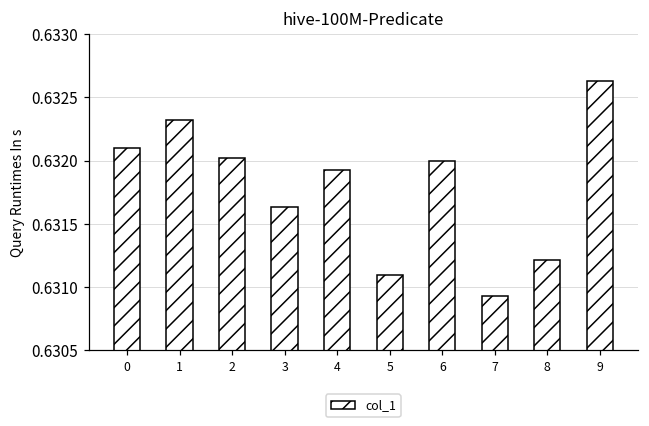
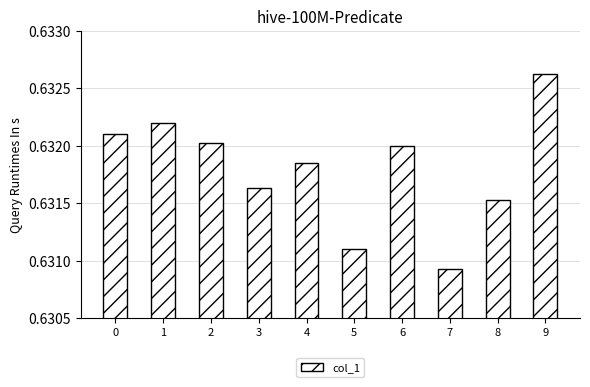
  {
    "0": 0.63210,
-   "1": 0.63232,
+   "1": 0.63220,
    "2": 0.63202,
    "3": 0.63163,
-   "4": 0.63193,
+   "4": 0.63185,
    "5": 0.63110,
    "6": 0.63200,
    "7": 0.63093,
-   "8": 0.63121,
+   "8": 0.63153,
    "9": 0.63263
  }
